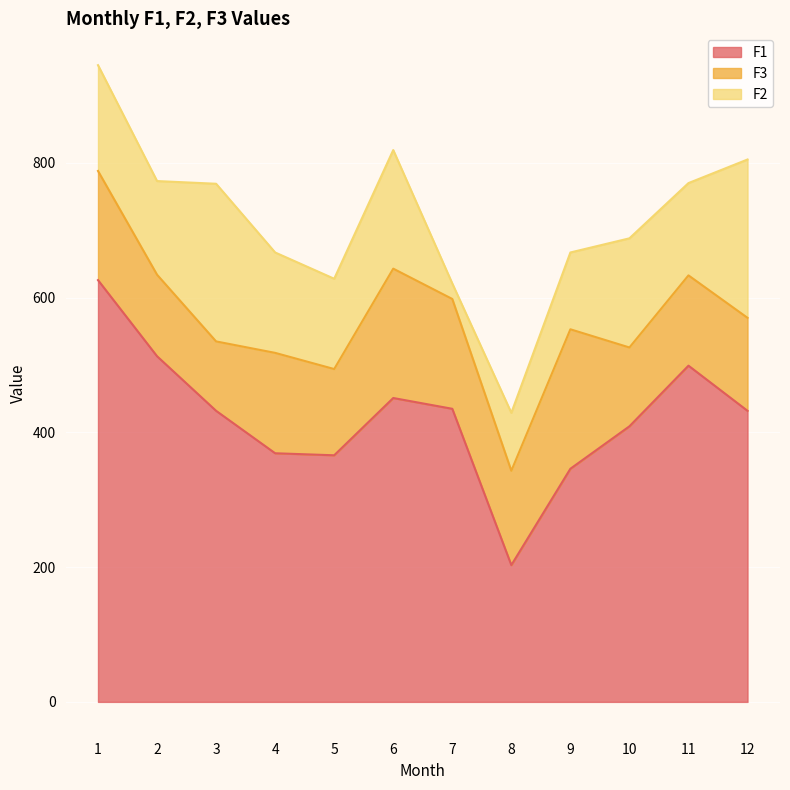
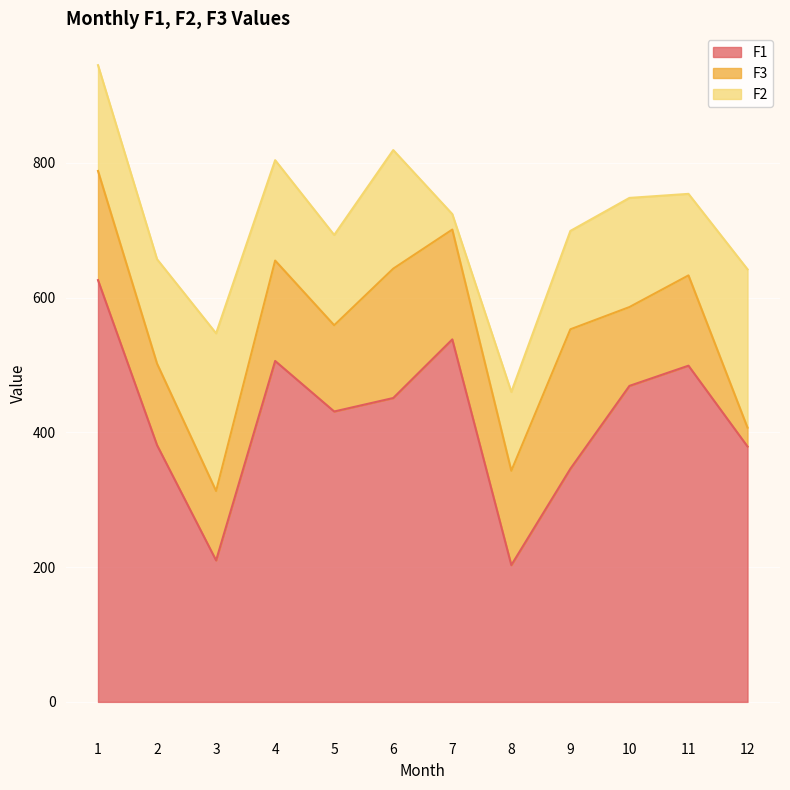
  {
    "F1": {
      "1": 630,
-     "2": 510,
-     "3": 430,
-     "4": 370,
-     "5": 370,
+     "2": 380,
+     "3": 210,
+     "4": 510,
+     "5": 430,
      "6": 450,
-     "7": 440,
+     "7": 540,
      "8": 200,
      "9": 350,
-     "10": 410,
+     "10": 470,
      "11": 500,
-     "12": 430
+     "12": 380
    },
    "F3": {
      "1": 160,
      "2": 120,
      "3": 100,
      "4": 150,
      "5": 130,
      "6": 190,
      "7": 160,
      "8": 140,
      "9": 210,
      "10": 120,
      "11": 130,
-     "12": 140
+     "12": 30
    },
    "F2": {
      "1": 160,
-     "2": 140,
+     "2": 160,
      "3": 230,
      "4": 150,
      "5": 130,
      "6": 180,
      "7": 20,
-     "8": 90,
-     "9": 110,
+     "8": 120,
+     "9": 150,
      "10": 160,
-     "11": 140,
+     "11": 120,
      "12": 240
    }
  }
